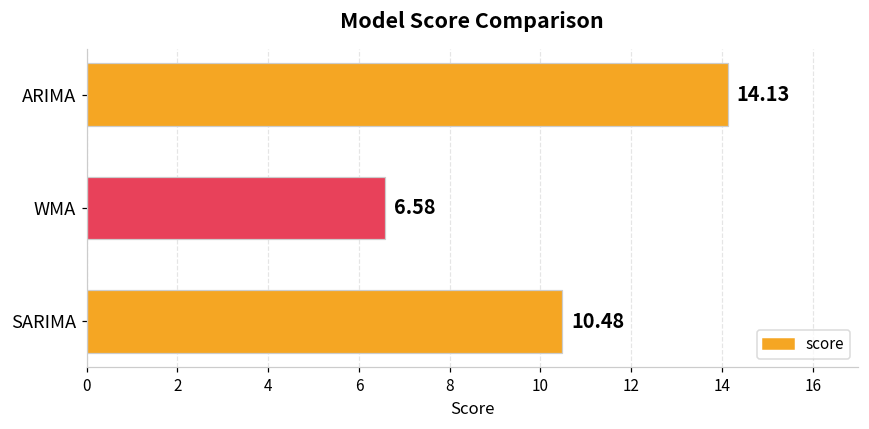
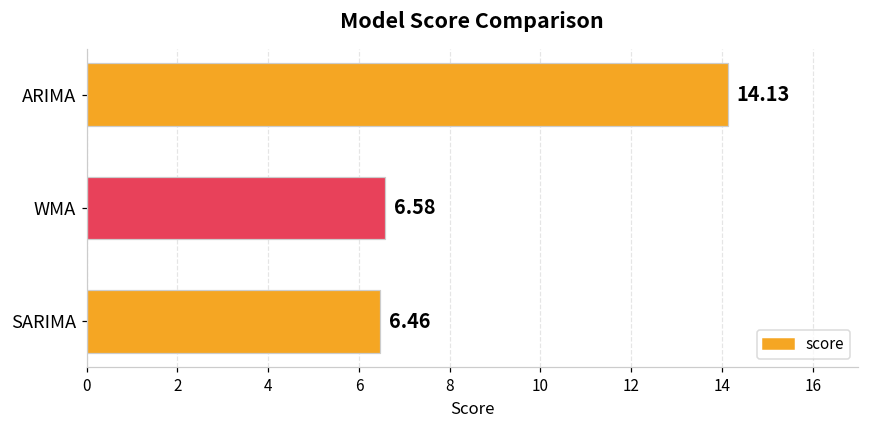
  {
    "ARIMA": 14.13,
    "WMA": 6.58,
-   "SARIMA": 10.48
+   "SARIMA": 6.46
  }
